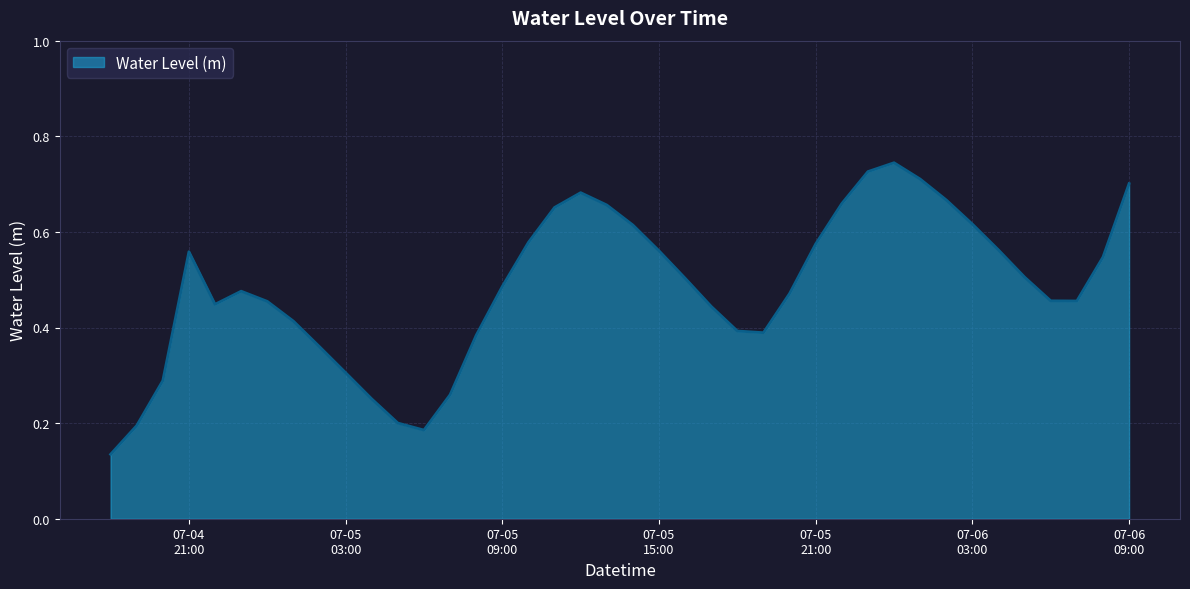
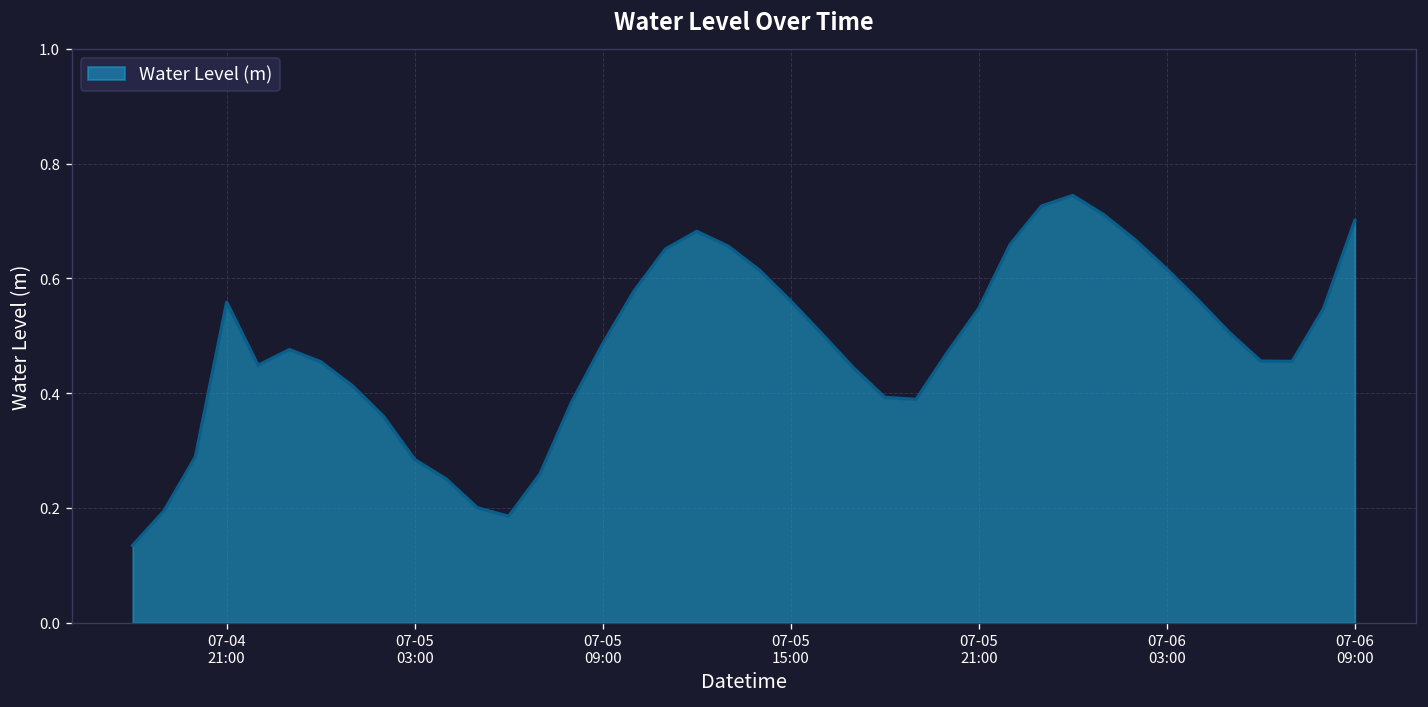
  {
    "07-04 21:00": 0.56,
-   "07-05 03:00": 0.31,
+   "07-05 03:00": 0.28,
    "07-05 09:00": 0.49,
    "07-05 15:00": 0.56,
-   "07-05 21:00": 0.57,
+   "07-05 21:00": 0.55,
    "07-06 03:00": 0.62,
    "07-06 09:00": 0.70
  }
